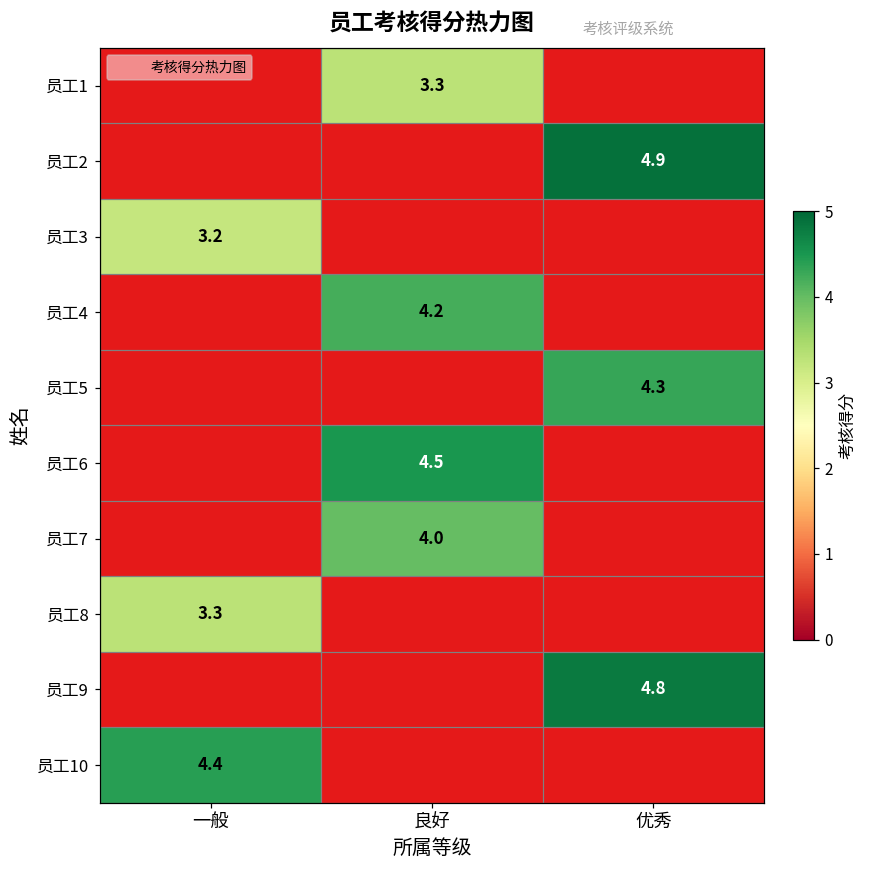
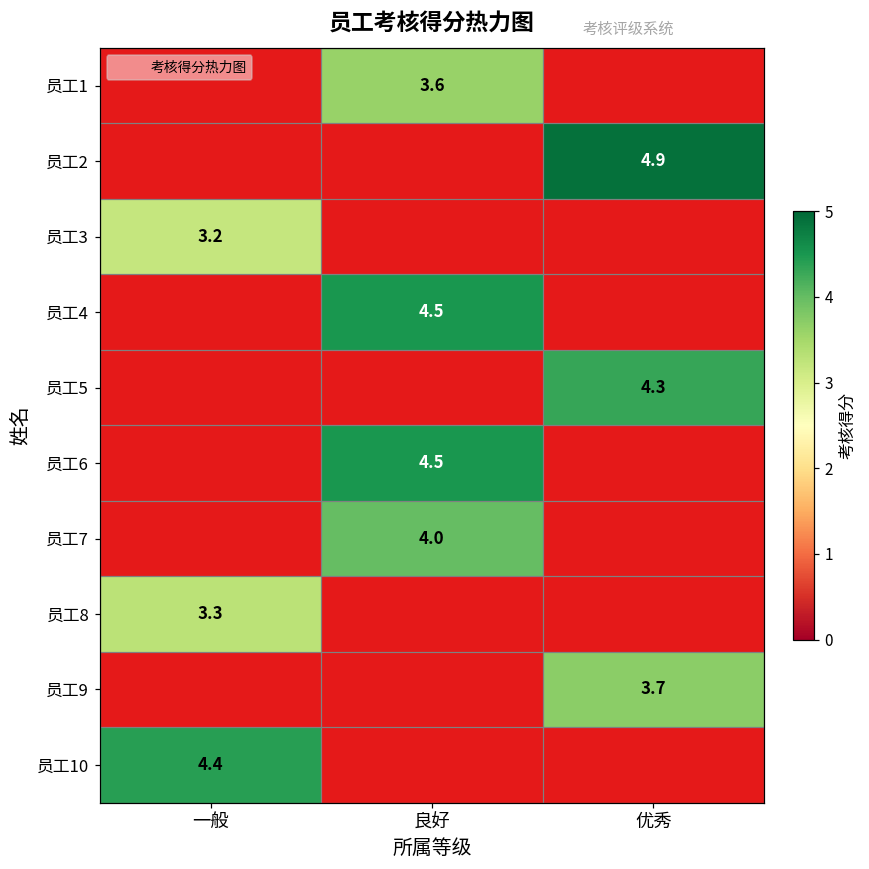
  {
    "员工1": {
-     "良好": 3.3
+     "良好": 3.6
    },
    "员工2": {
      "优秀": 4.9
    },
    "员工3": {
      "一般": 3.2
    },
    "员工4": {
-     "良好": 4.2
+     "良好": 4.5
    },
    "员工5": {
      "优秀": 4.3
    },
    "员工6": {
      "良好": 4.5
    },
    "员工7": {
      "良好": 4.0
    },
    "员工8": {
      "一般": 3.3
    },
    "员工9": {
-     "优秀": 4.8
+     "优秀": 3.7
    },
    "员工10": {
      "一般": 4.4
    }
  }
